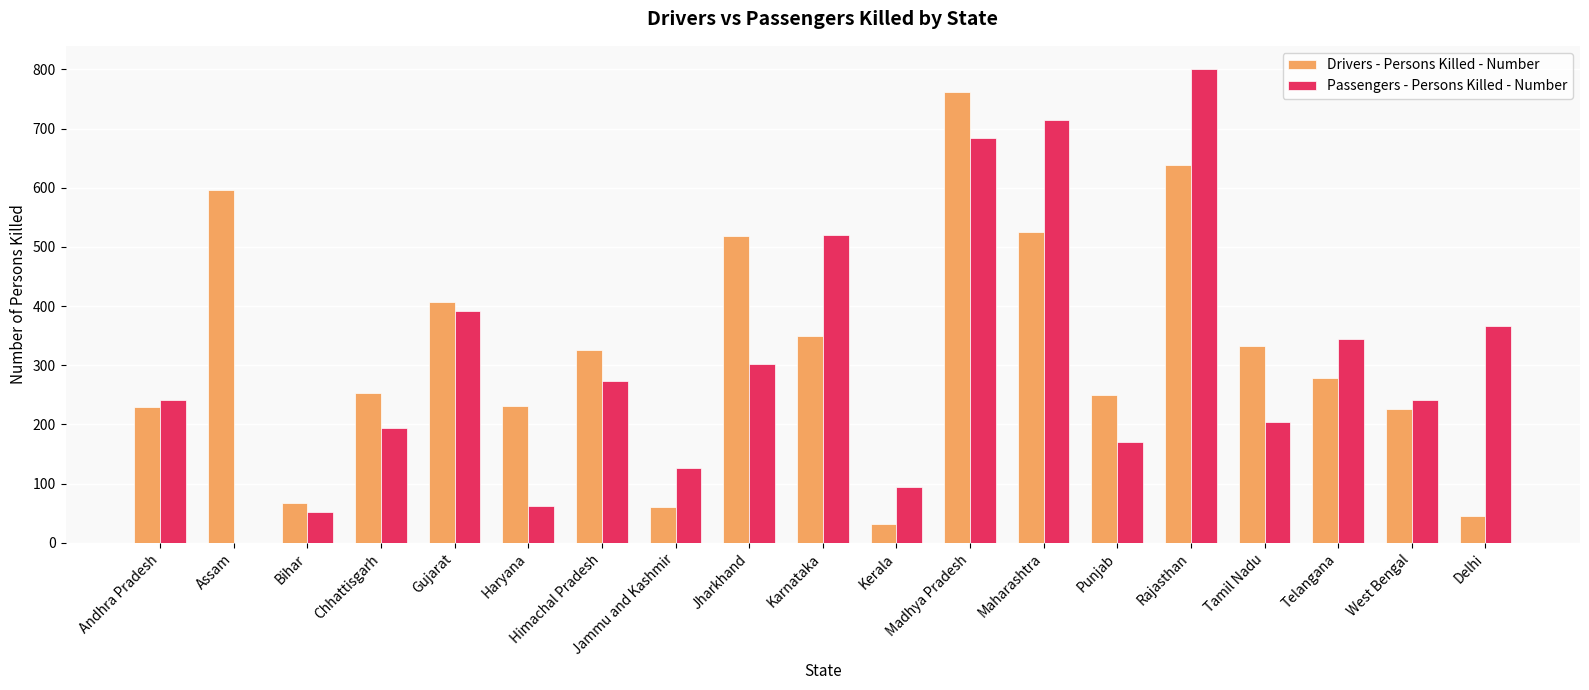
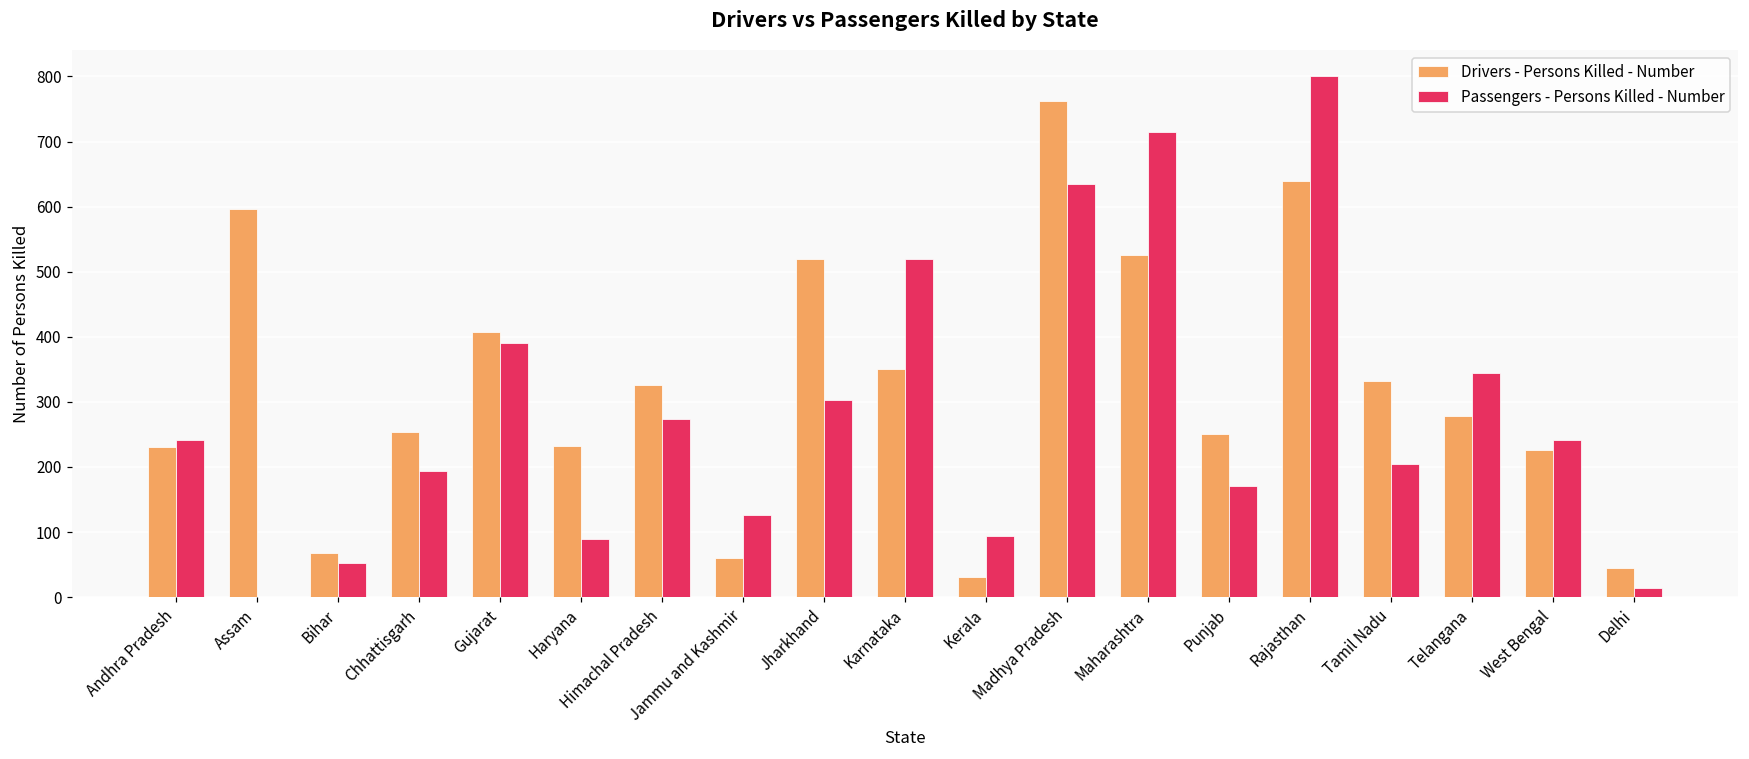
  {
    "Drivers - Persons Killed - Number": {
      "Andhra Pradesh": 230,
      "Assam": 600,
      "Bihar": 70,
      "Chhattisgarh": 250,
      "Gujarat": 410,
      "Haryana": 230,
      "Himachal Pradesh": 330,
      "Jammu and Kashmir": 60,
      "Jharkhand": 520,
      "Karnataka": 350,
      "Kerala": 30,
      "Madhya Pradesh": 760,
      "Maharashtra": 530,
      "Punjab": 250,
      "Rajasthan": 640,
      "Tamil Nadu": 330,
      "Telangana": 280,
      "West Bengal": 230,
      "Delhi": 50
    },
    "Passengers - Persons Killed - Number": {
      "Andhra Pradesh": 240,
      "Assam": 0,
      "Bihar": 50,
      "Chhattisgarh": 190,
      "Gujarat": 390,
-     "Haryana": 60,
+     "Haryana": 90,
      "Himachal Pradesh": 270,
      "Jammu and Kashmir": 130,
      "Jharkhand": 300,
      "Karnataka": 520,
      "Kerala": 90,
-     "Madhya Pradesh": 690,
+     "Madhya Pradesh": 630,
      "Maharashtra": 710,
      "Punjab": 170,
      "Rajasthan": 800,
      "Tamil Nadu": 200,
      "Telangana": 350,
      "West Bengal": 240,
-     "Delhi": 370
+     "Delhi": 10
    }
  }
